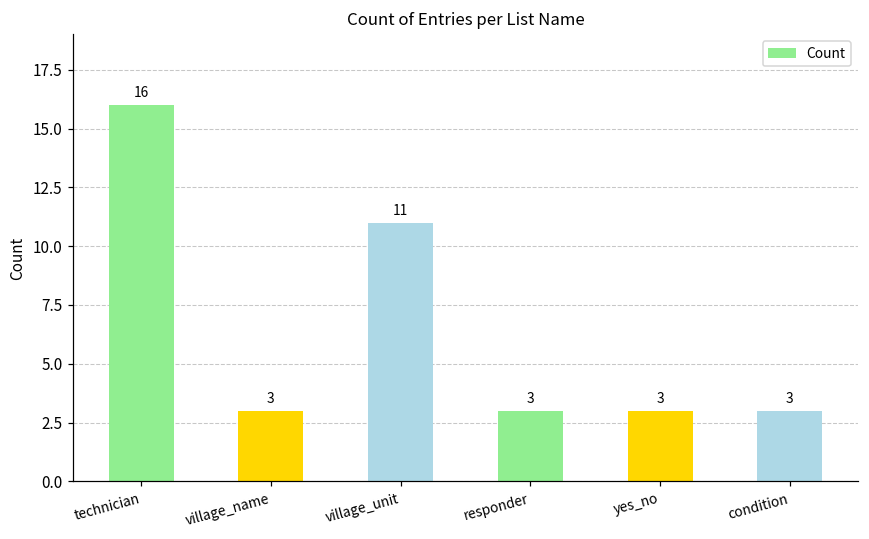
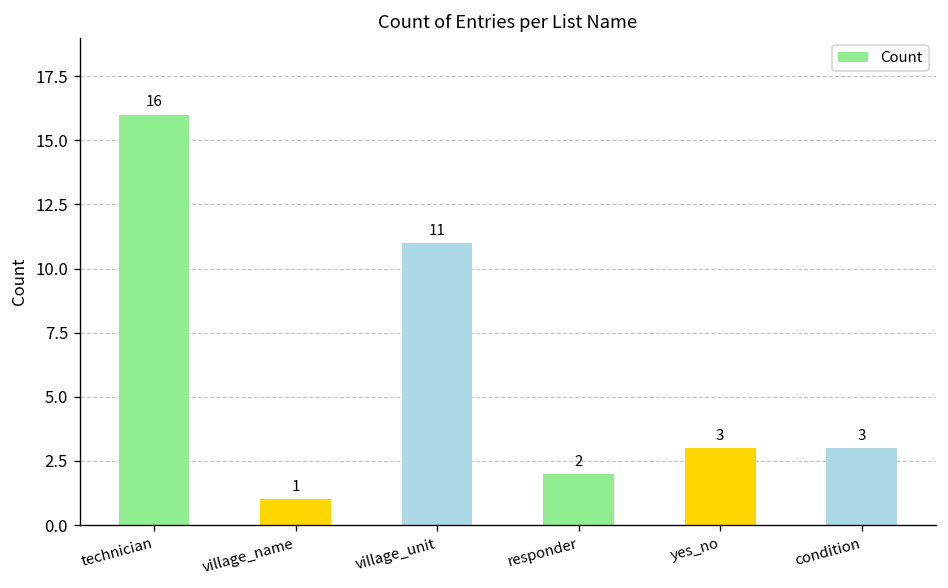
  {
    "technician": 16,
-   "village_name": 3,
+   "village_name": 1,
    "village_unit": 11,
-   "responder": 3,
+   "responder": 2,
    "yes_no": 3,
    "condition": 3
  }
